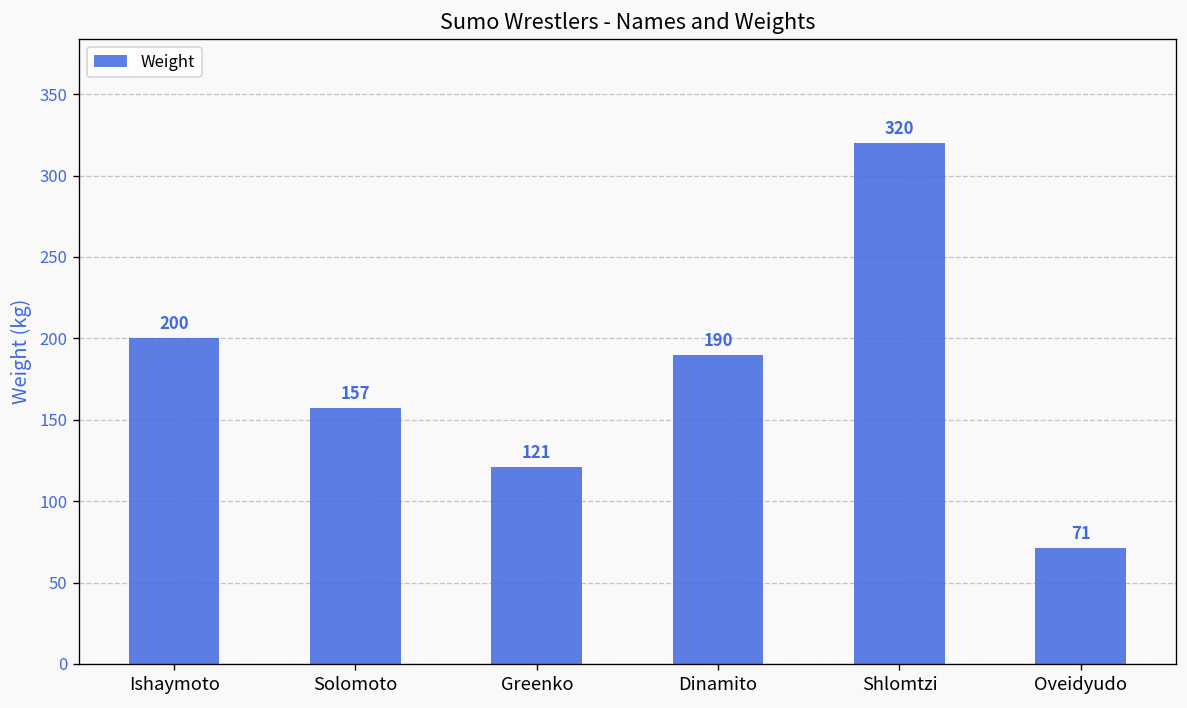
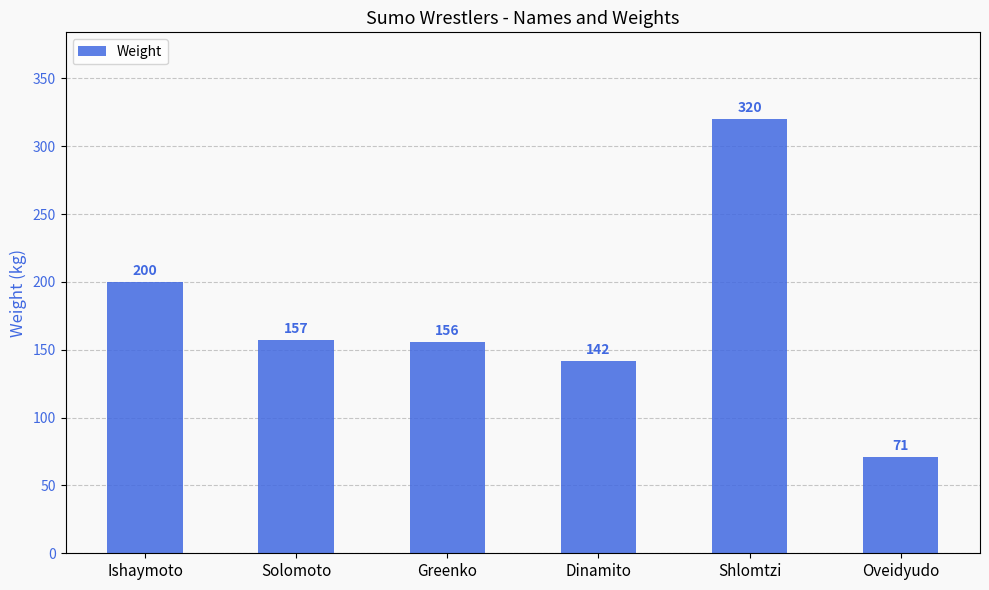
  {
    "Ishaymoto": 200,
    "Solomoto": 157,
-   "Greenko": 121,
-   "Dinamito": 190,
+   "Greenko": 156,
+   "Dinamito": 142,
    "Shlomtzi": 320,
    "Oveidyudo": 71
  }
